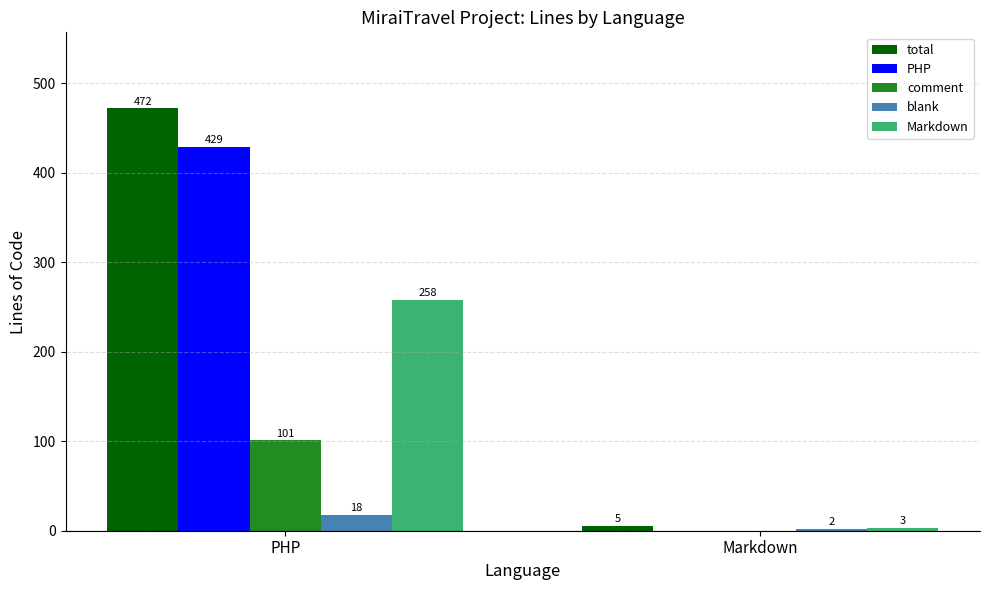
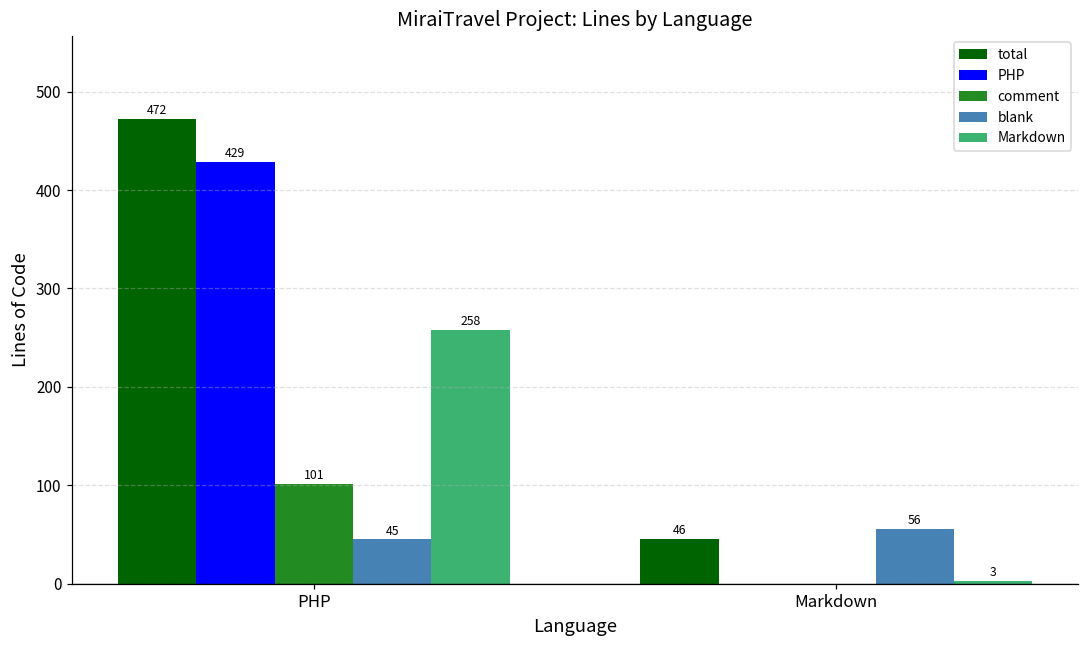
  {
    "total": {
      "PHP": 472,
-     "Markdown": 5
+     "Markdown": 46
    },
    "PHP": {
      "PHP": 429
    },
    "comment": {
      "PHP": 101
    },
    "blank": {
-     "PHP": 18,
-     "Markdown": 2
+     "PHP": 45,
+     "Markdown": 56
    },
    "Markdown": {
      "PHP": 258,
      "Markdown": 3
    }
  }
